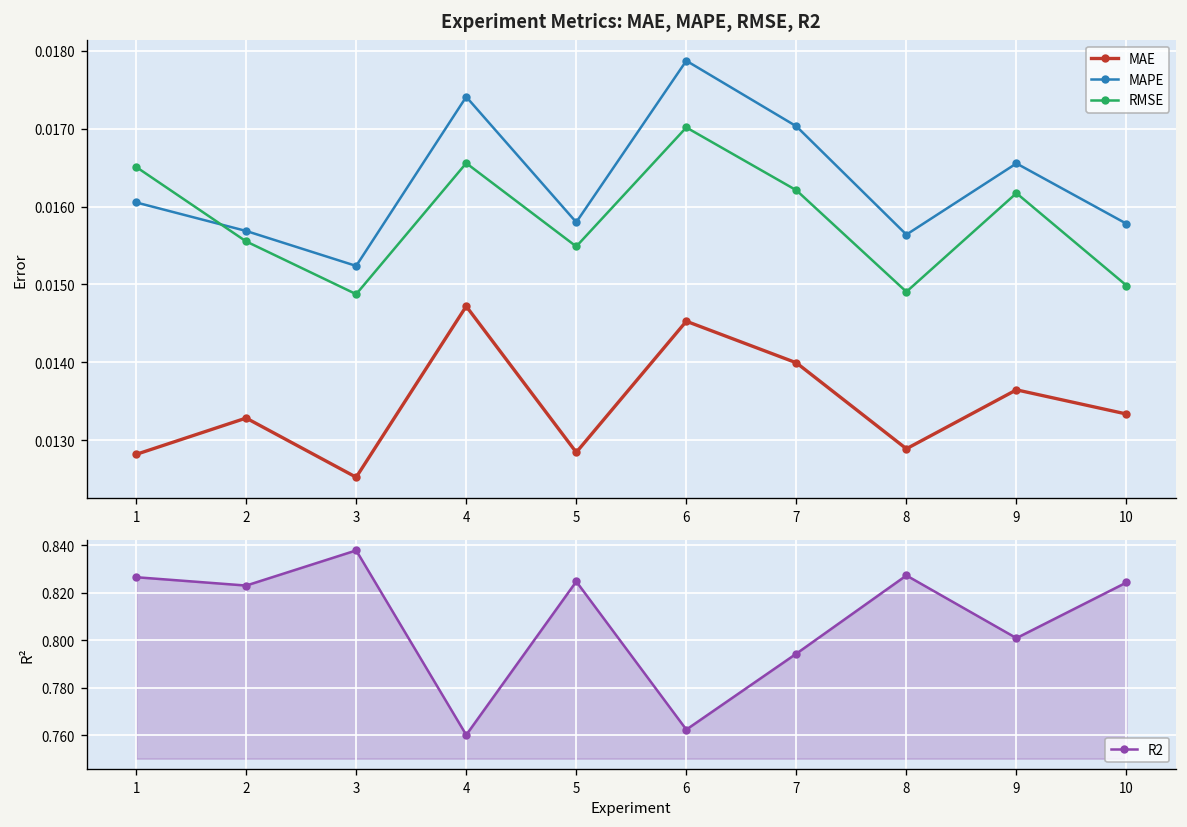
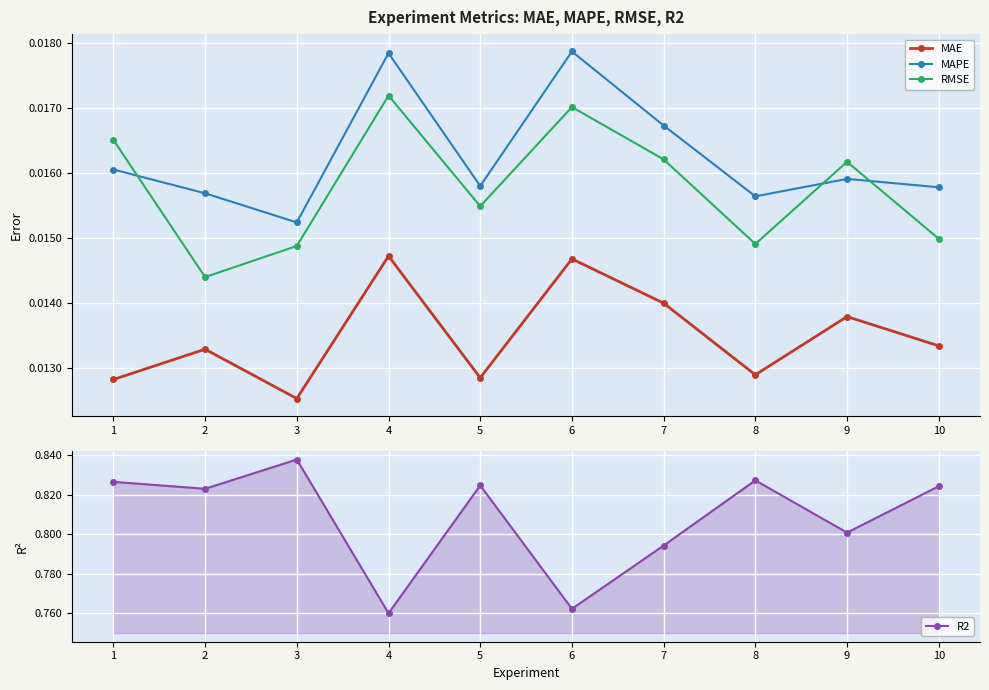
  {
    "Experiment Metrics: MAE, MAPE, RMSE, R2": {
      "MAE": {
        "1": 0.0128,
        "2": 0.0133,
        "3": 0.0125,
        "4": 0.0147,
        "5": 0.0128,
-       "6": 0.0145,
+       "6": 0.0147,
        "7": 0.0140,
        "8": 0.0129,
-       "9": 0.0136,
+       "9": 0.0138,
        "10": 0.0133
      },
      "MAPE": {
        "1": 0.0161,
        "2": 0.0157,
        "3": 0.0152,
-       "4": 0.0174,
+       "4": 0.0178,
        "5": 0.0158,
        "6": 0.0179,
-       "7": 0.0170,
+       "7": 0.0167,
        "8": 0.0156,
-       "9": 0.0166,
+       "9": 0.0159,
        "10": 0.0158
      },
      "RMSE": {
        "1": 0.0165,
-       "2": 0.0156,
+       "2": 0.0144,
        "3": 0.0149,
-       "4": 0.0166,
+       "4": 0.0172,
        "5": 0.0155,
        "6": 0.0170,
        "7": 0.0162,
        "8": 0.0149,
        "9": 0.0162,
        "10": 0.0150
      }
    }
  }
